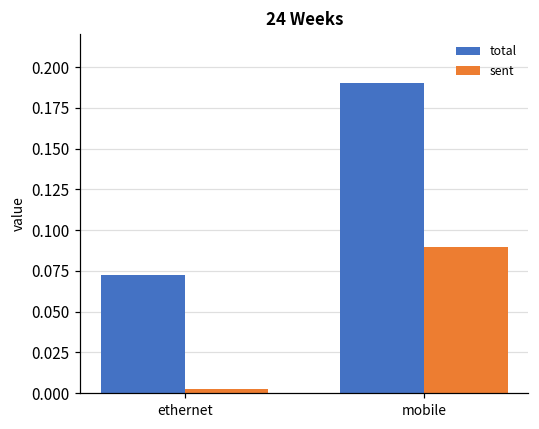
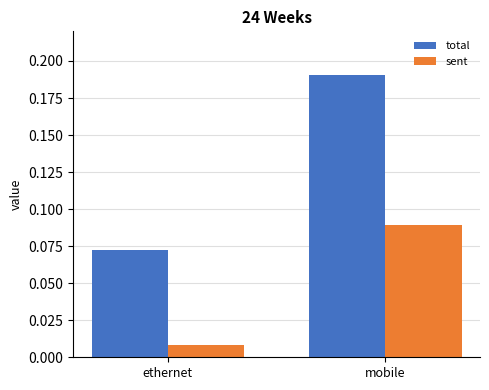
  {
    "total": {
      "ethernet": 0.073,
      "mobile": 0.190
    },
    "sent": {
-     "ethernet": 0.002,
+     "ethernet": 0.008,
      "mobile": 0.089
    }
  }
